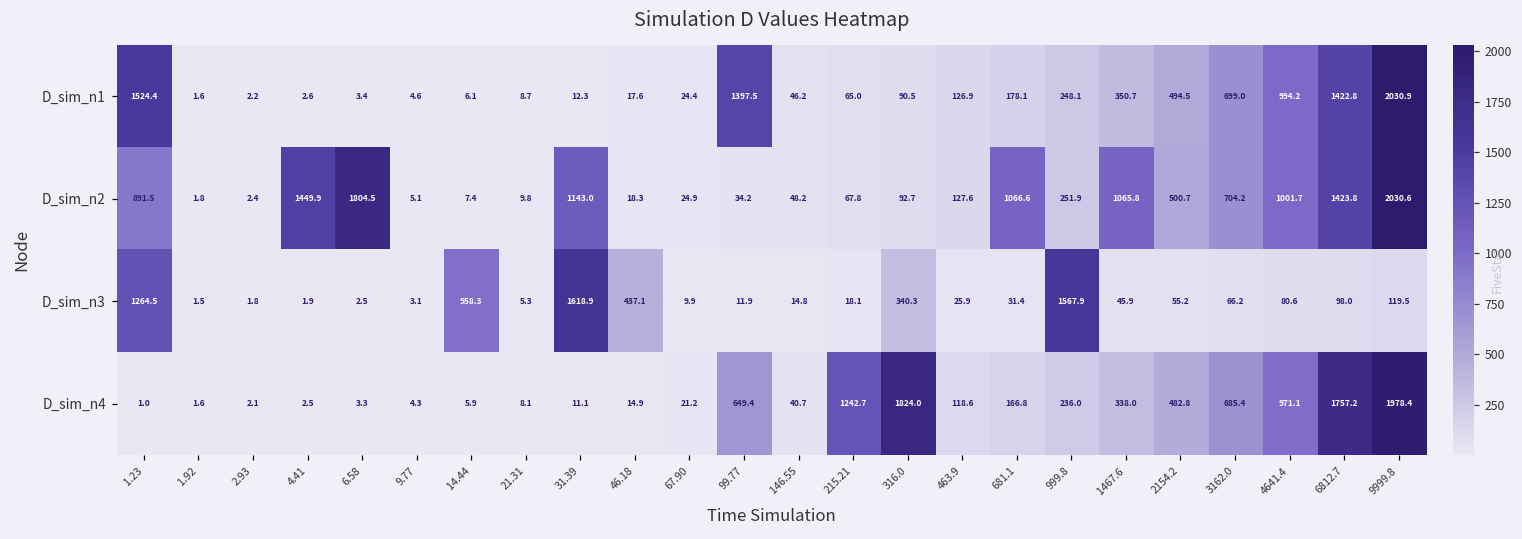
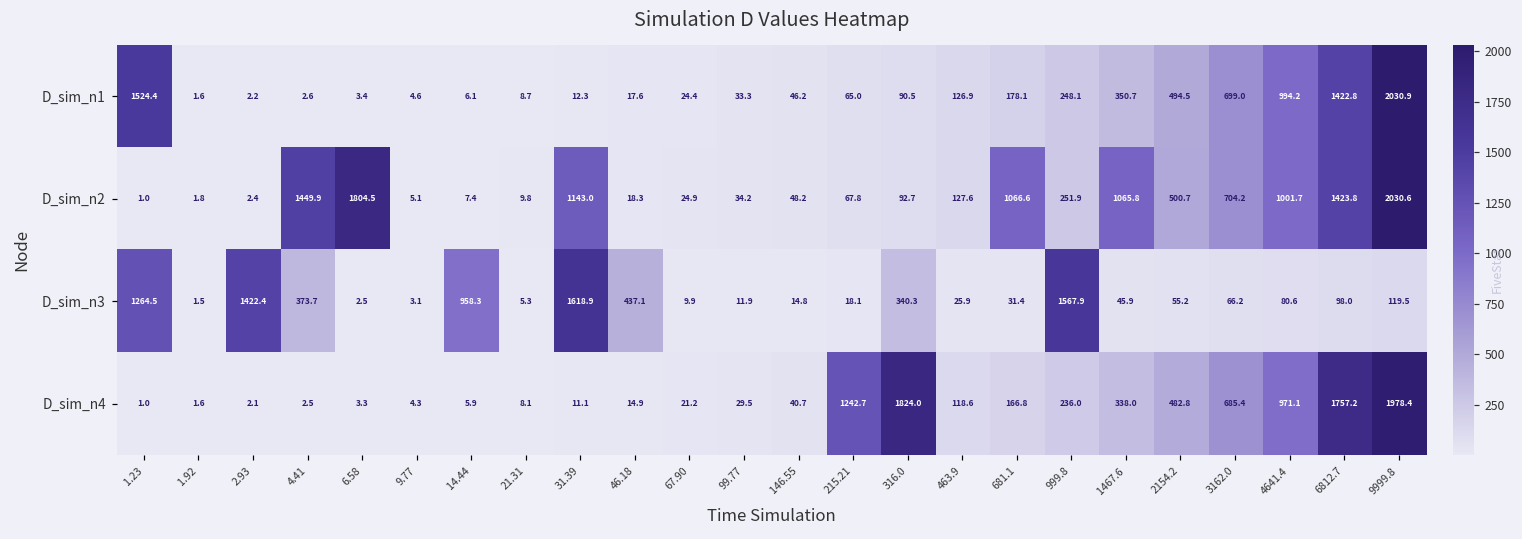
  {
    "D_sim_n1": {
      "1.23": 1524.4,
      "1.92": 1.6,
      "2.93": 2.2,
      "4.41": 2.6,
      "6.58": 3.4,
      "9.77": 4.6,
      "14.44": 6.1,
      "21.31": 8.7,
      "31.39": 12.3,
      "46.18": 17.6,
      "67.90": 24.4,
-     "99.77": 1397.5,
+     "99.77": 33.3,
      "146.55": 46.2,
      "215.21": 65.0,
      "316.0": 90.5,
      "463.9": 126.9,
      "681.1": 178.1,
      "999.8": 248.1,
      "1467.6": 350.7,
      "2154.2": 494.5,
      "3162.0": 699.0,
      "4641.4": 994.2,
      "6812.7": 1422.8,
      "9999.8": 2030.9
    },
    "D_sim_n2": {
-     "1.23": 891.5,
+     "1.23": 1.0,
      "1.92": 1.8,
      "2.93": 2.4,
      "4.41": 1449.9,
      "6.58": 1804.5,
      "9.77": 5.1,
      "14.44": 7.4,
      "21.31": 9.8,
      "31.39": 1143.0,
      "46.18": 18.3,
      "67.90": 24.9,
      "99.77": 34.2,
      "146.55": 48.2,
      "215.21": 67.8,
      "316.0": 92.7,
      "463.9": 127.6,
      "681.1": 1066.6,
      "999.8": 251.9,
      "1467.6": 1065.8,
      "2154.2": 500.7,
      "3162.0": 704.2,
      "4641.4": 1001.7,
      "6812.7": 1423.8,
      "9999.8": 2030.6
    },
    "D_sim_n3": {
      "1.23": 1264.5,
      "1.92": 1.5,
-     "2.93": 1.8,
-     "4.41": 1.9,
+     "2.93": 1422.4,
+     "4.41": 373.7,
      "6.58": 2.5,
      "9.77": 3.1,
      "14.44": 958.3,
      "21.31": 5.3,
      "31.39": 1618.9,
      "46.18": 437.1,
      "67.90": 9.9,
      "99.77": 11.9,
      "146.55": 14.8,
      "215.21": 18.1,
      "316.0": 340.3,
      "463.9": 25.9,
      "681.1": 31.4,
      "999.8": 1567.9,
      "1467.6": 45.9,
      "2154.2": 55.2,
      "3162.0": 66.2,
      "4641.4": 80.6,
      "6812.7": 98.0,
      "9999.8": 119.5
    },
    "D_sim_n4": {
      "1.23": 1.0,
      "1.92": 1.6,
      "2.93": 2.1,
      "4.41": 2.5,
      "6.58": 3.3,
      "9.77": 4.3,
      "14.44": 5.9,
      "21.31": 8.1,
      "31.39": 11.1,
      "46.18": 14.9,
      "67.90": 21.2,
-     "99.77": 649.4,
+     "99.77": 29.5,
      "146.55": 40.7,
      "215.21": 1242.7,
      "316.0": 1824.0,
      "463.9": 118.6,
      "681.1": 166.8,
      "999.8": 236.0,
      "1467.6": 338.0,
      "2154.2": 482.8,
      "3162.0": 685.4,
      "4641.4": 971.1,
      "6812.7": 1757.2,
      "9999.8": 1978.4
    }
  }
